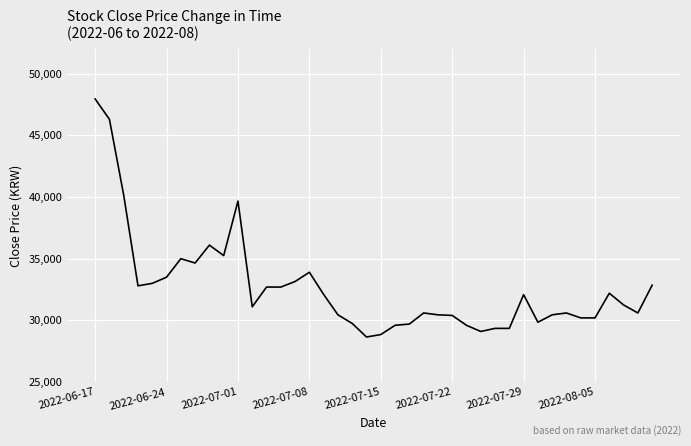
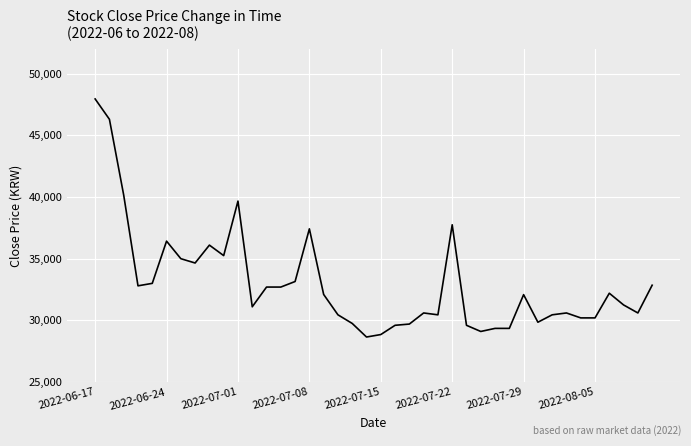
  {
    "2022-06-17": "48,000",
-   "2022-06-24": "33,500",
+   "2022-06-24": "36,400",
    "2022-07-01": "39,700",
-   "2022-07-08": "33,900",
+   "2022-07-08": "37,400",
    "2022-07-15": "28,900",
-   "2022-07-22": "30,400",
+   "2022-07-22": "37,700",
    "2022-07-29": "32,100",
    "2022-08-05": "30,200"
  }
